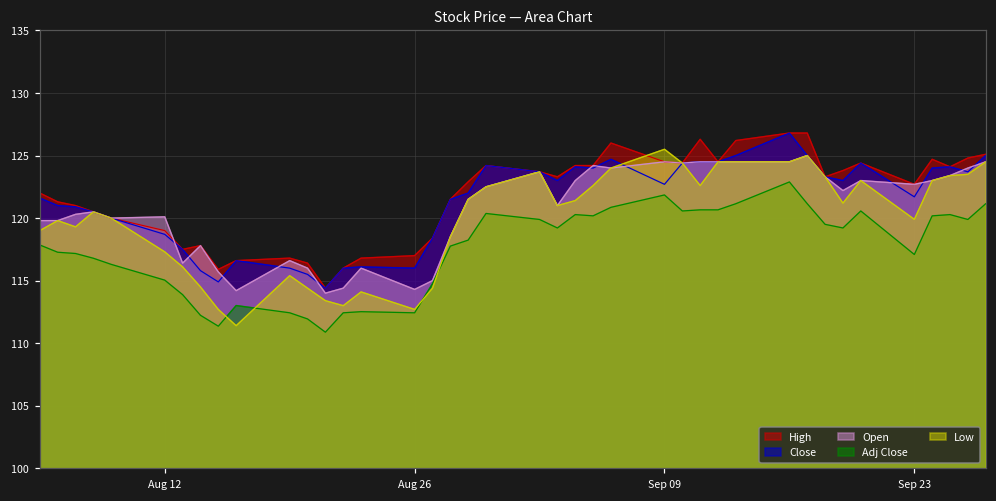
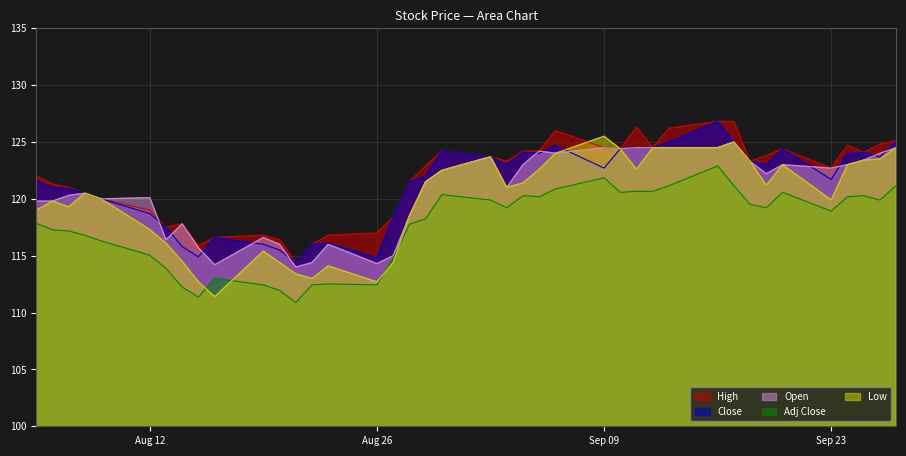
  {
    "High": {
      "Aug 12": 119.0,
      "Aug 26": 117.0
    },
    "Close": {
      "Aug 12": 118.7,
-     "Aug 26": 116.0,
+     "Aug 26": 114.8,
      "Sep 09": 122.7,
      "Sep 23": 121.7
    },
    "Open": {
      "Aug 12": 120.1,
      "Aug 26": 114.3
    },
    "Adj Close": {
      "Aug 12": 115.0,
      "Aug 26": 112.4,
      "Sep 09": 121.9,
-     "Sep 23": 117.1
+     "Sep 23": 118.9
    },
    "Low": {
      "Aug 12": 117.3,
      "Aug 26": 112.7,
      "Sep 09": 125.5,
      "Sep 23": 119.9
    }
  }
